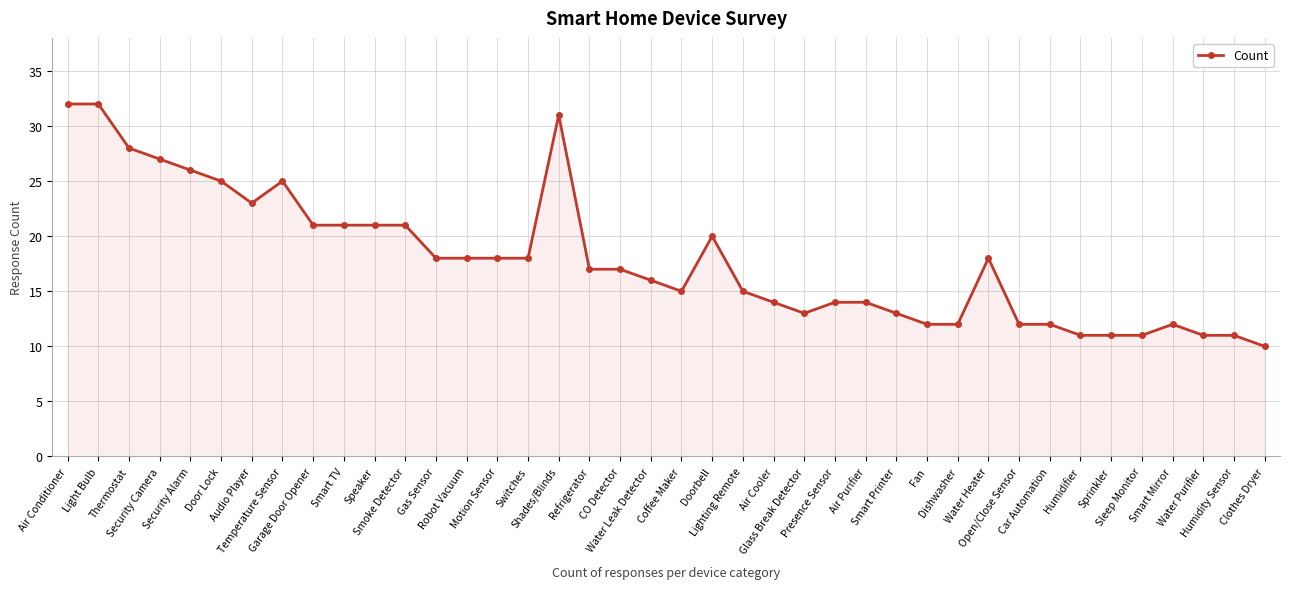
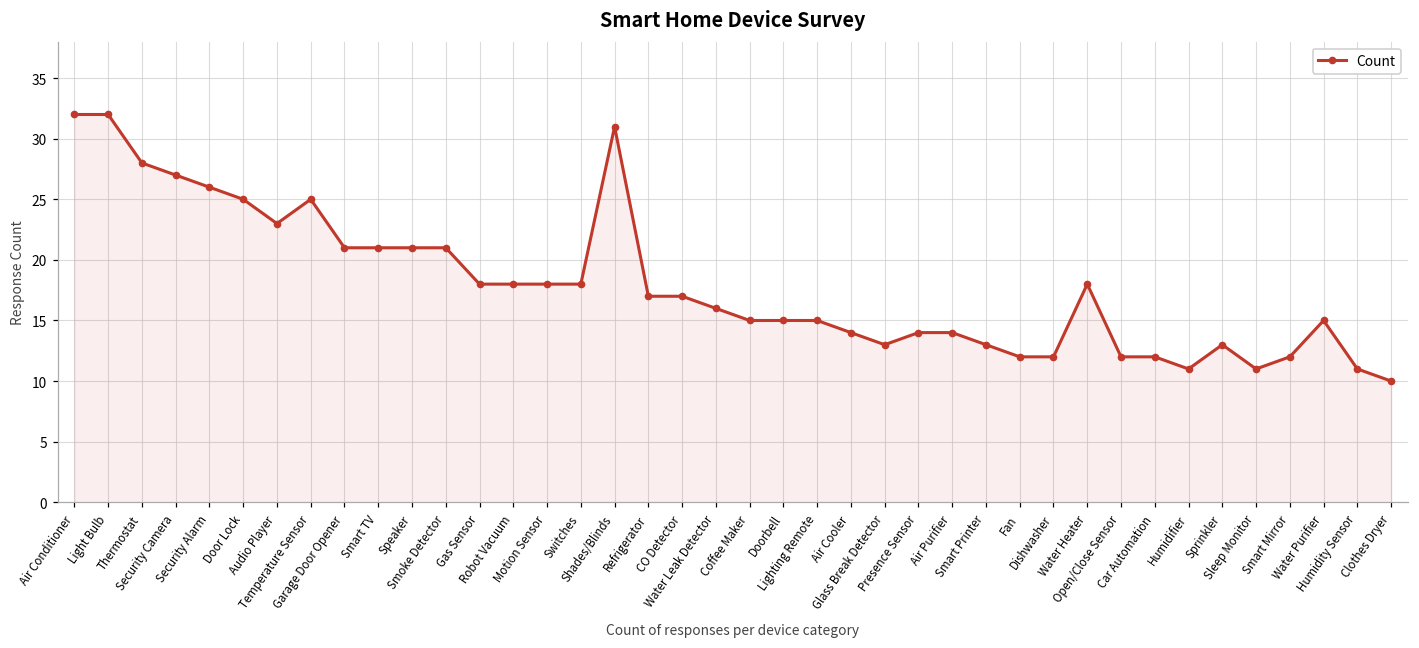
  {
    "Air Conditioner": 32,
    "Light Bulb": 32,
    "Thermostat": 28,
    "Security Camera": 27,
    "Security Alarm": 26,
    "Door Lock": 25,
    "Audio Player": 23,
    "Temperature Sensor": 25,
    "Garage Door Opener": 21,
    "Smart TV": 21,
    "Speaker": 21,
    "Smoke Detector": 21,
    "Gas Sensor": 18,
    "Robot Vacuum": 18,
    "Motion Sensor": 18,
    "Switches": 18,
    "Shades/Blinds": 31,
    "Refrigerator": 17,
    "CO Detector": 17,
    "Water Leak Detector": 16,
    "Coffee Maker": 15,
-   "Doorbell": 20,
+   "Doorbell": 15,
    "Lighting Remote": 15,
    "Air Cooler": 14,
    "Glass Break Detector": 13,
    "Presence Sensor": 14,
    "Air Purifier": 14,
    "Smart Printer": 13,
    "Fan": 12,
    "Dishwasher": 12,
    "Water Heater": 18,
    "Open/Close Sensor": 12,
    "Car Automation": 12,
    "Humidifier": 11,
-   "Sprinkler": 11,
+   "Sprinkler": 13,
    "Sleep Monitor": 11,
    "Smart Mirror": 12,
-   "Water Purifier": 11,
+   "Water Purifier": 15,
    "Humidity Sensor": 11,
    "Clothes Dryer": 10
  }
